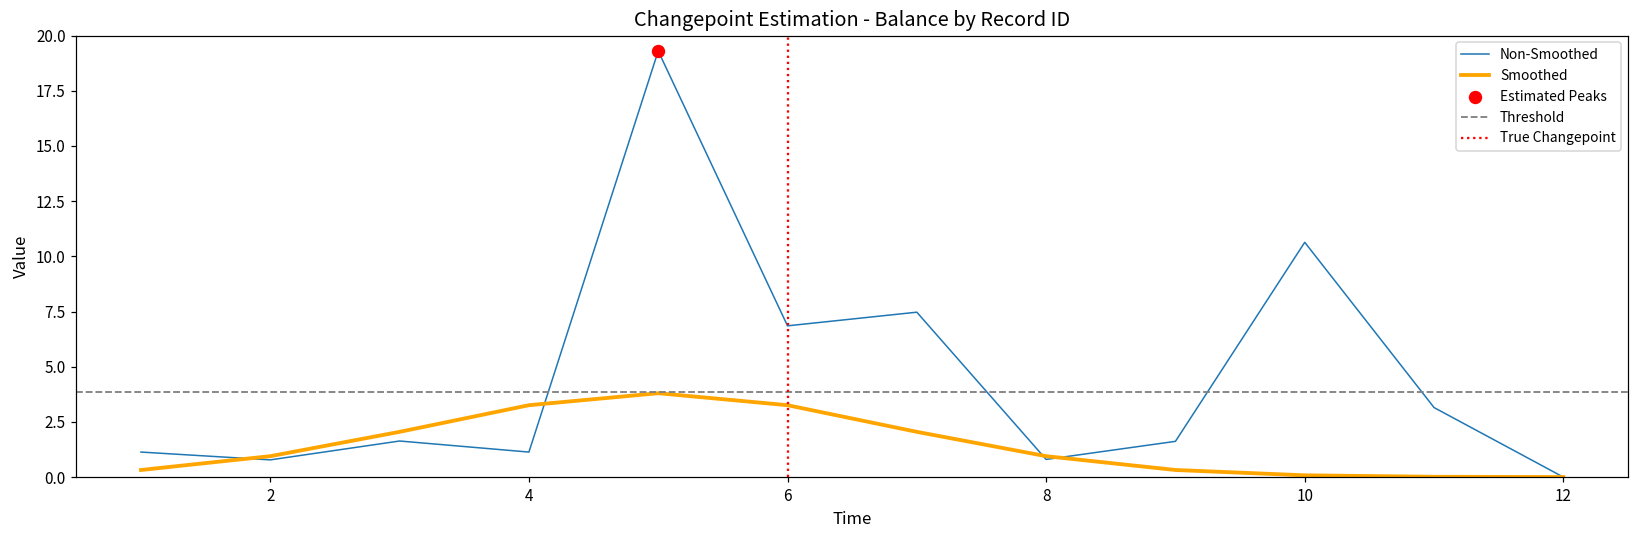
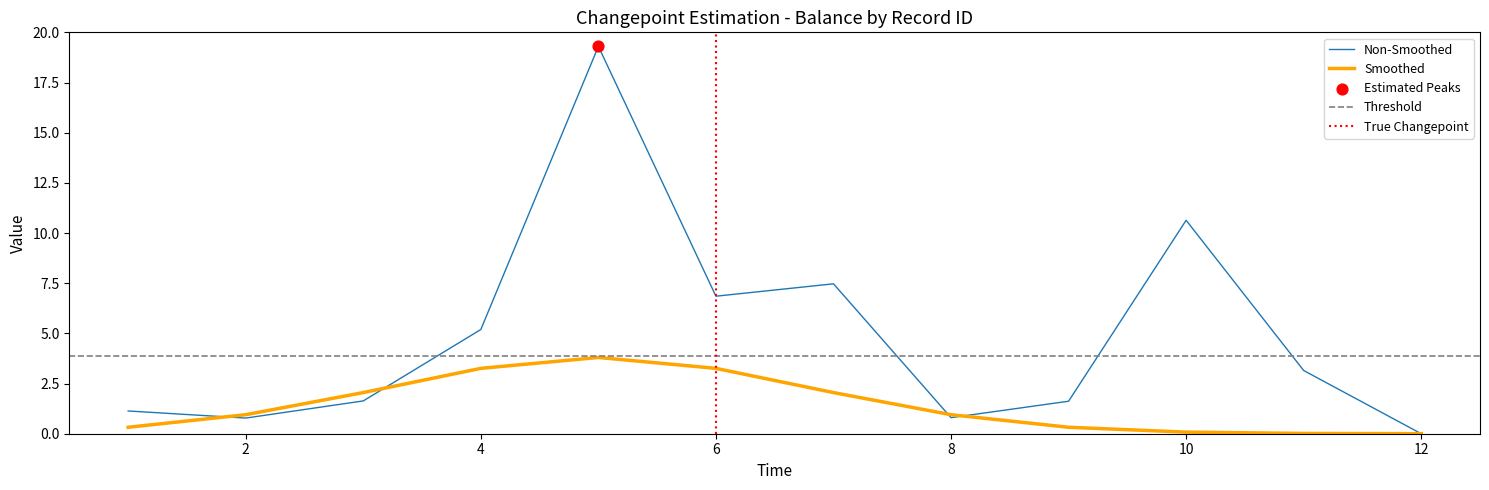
  {
    "Non-Smoothed": {
      "2": 0.8,
-     "4": 1.1,
+     "4": 5.2,
      "6": 6.9,
      "8": 0.8,
      "10": 10.6
    },
    "Smoothed": {
      "2": 0.9,
      "4": 3.3,
      "6": 3.3,
      "8": 0.9,
      "10": 0.1
    }
  }
